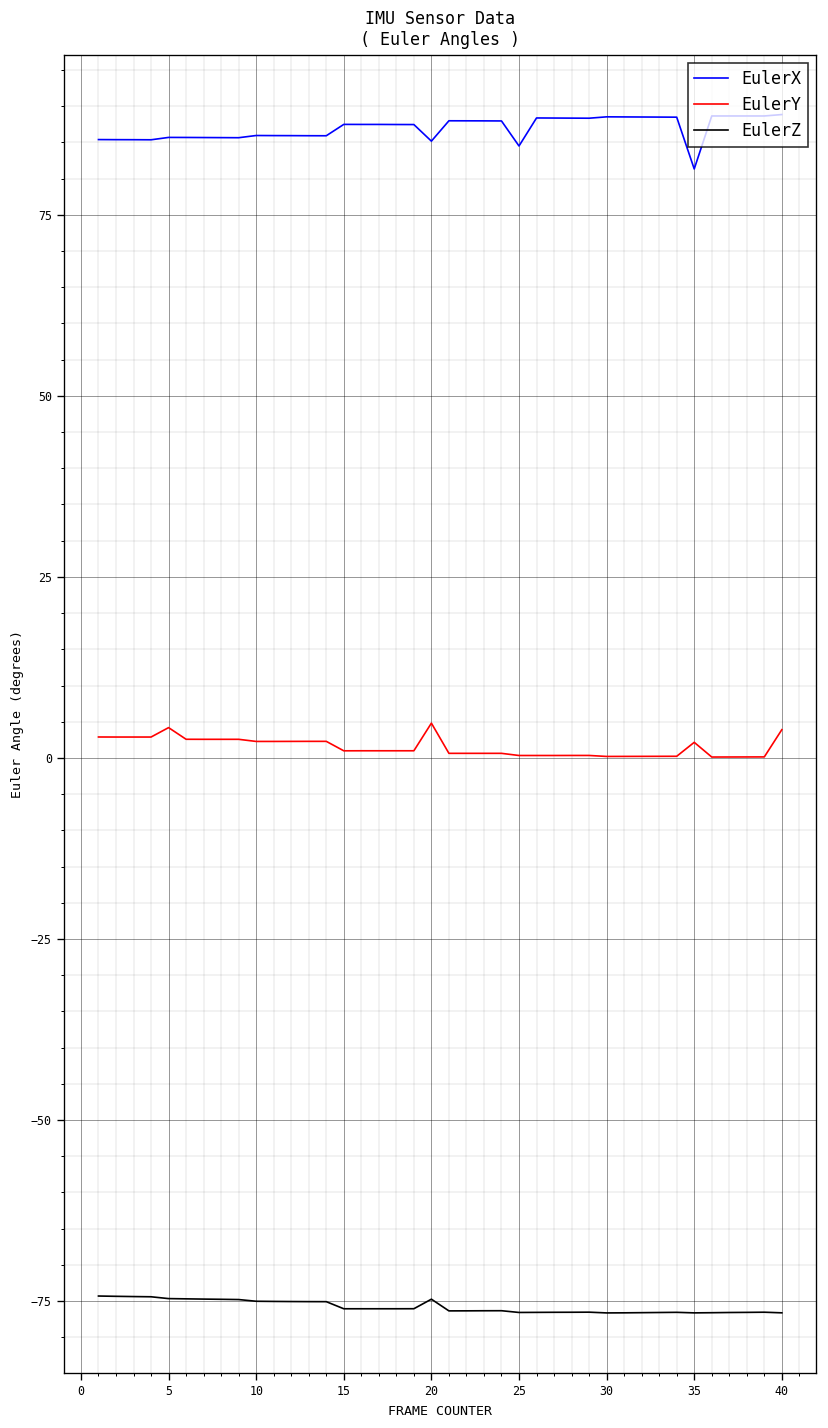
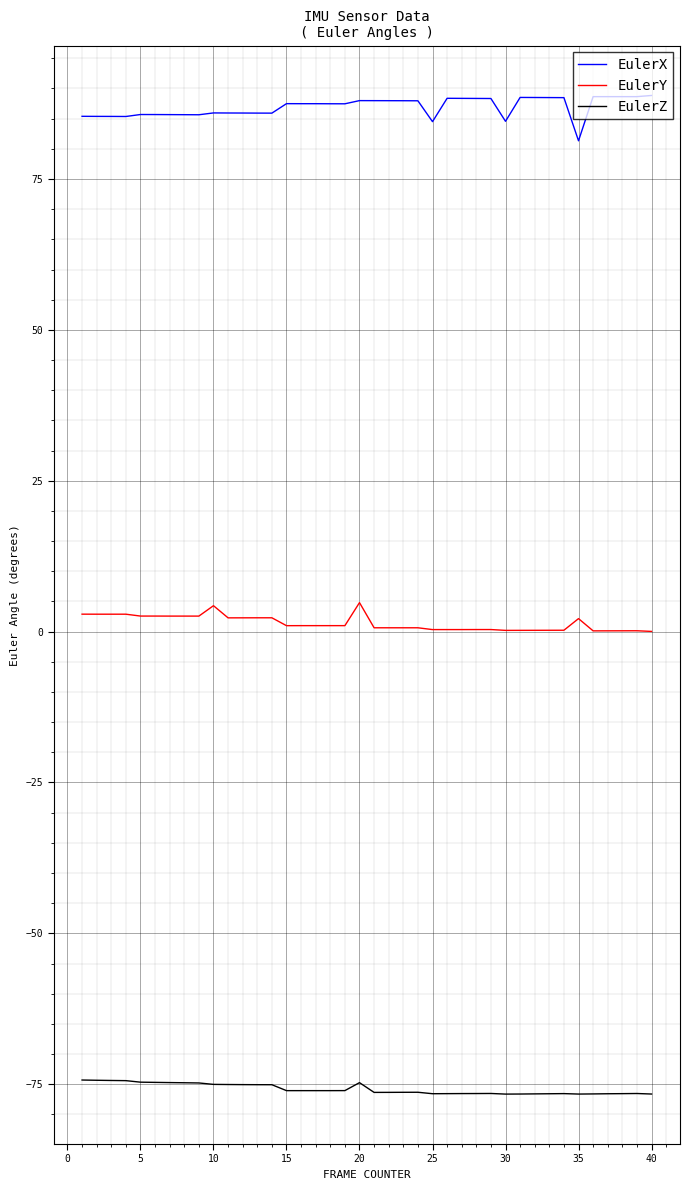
  {
    "EulerX": {
      "5": 86,
      "10": 86,
      "15": 87,
-     "20": 85,
+     "20": 88,
      "25": 85,
-     "30": 89,
+     "30": 85,
      "35": 81
    },
    "EulerY": {
-     "5": 4,
-     "10": 2,
+     "5": 3,
+     "10": 4,
      "15": 1,
      "20": 5,
      "25": 0,
      "30": 0,
      "35": 2,
-     "40": 4
+     "40": 0
    },
    "EulerZ": {
      "5": -75,
      "10": -75,
      "15": -76,
      "20": -75,
      "25": -77,
      "30": -77,
      "35": -77,
      "40": -77
    }
  }
